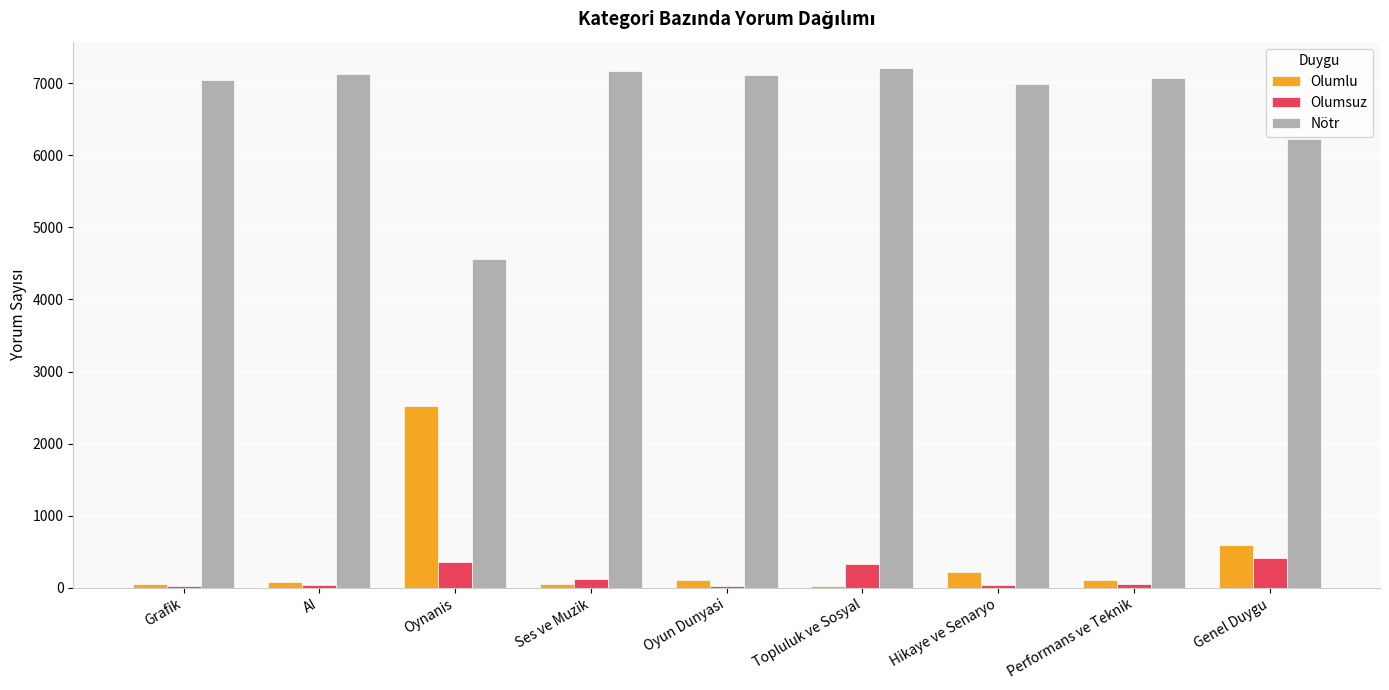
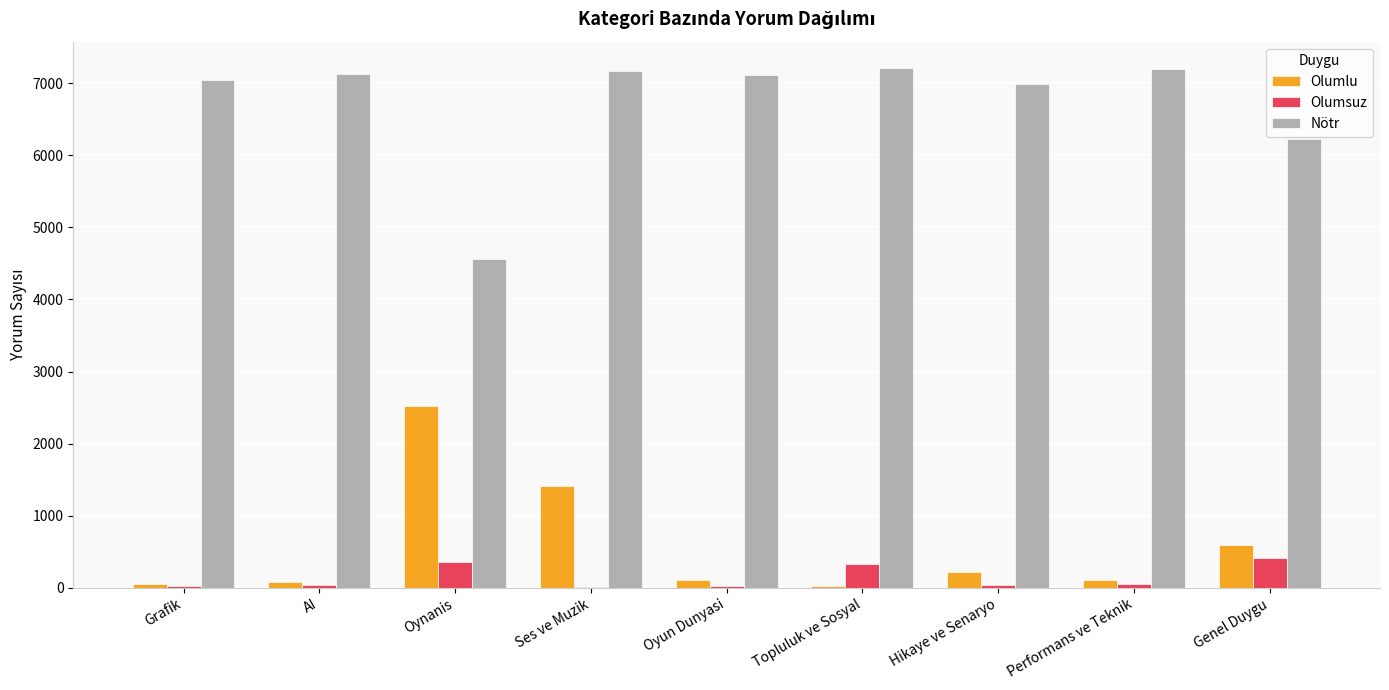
  {
    "Olumlu": {
      "Grafik": 100,
      "AI": 100,
      "Oynanis": 2500,
-     "Ses ve Muzik": 100,
+     "Ses ve Muzik": 1400,
      "Oyun Dunyasi": 100,
      "Hikaye ve Senaryo": 200,
      "Performans ve Teknik": 100,
      "Genel Duygu": 600
    },
    "Olumsuz": {
      "AI": 0,
      "Oynanis": 400,
-     "Ses ve Muzik": 100,
+     "Ses ve Muzik": 0,
      "Topluluk ve Sosyal": 300,
      "Hikaye ve Senaryo": 0,
      "Performans ve Teknik": 100,
      "Genel Duygu": 400
    },
    "Nötr": {
      "Grafik": 7000,
      "AI": 7100,
      "Oynanis": 4600,
      "Ses ve Muzik": 7200,
      "Oyun Dunyasi": 7100,
      "Topluluk ve Sosyal": 7200,
      "Hikaye ve Senaryo": 7000,
-     "Performans ve Teknik": 7100,
+     "Performans ve Teknik": 7200,
      "Genel Duygu": 6200
    }
  }
